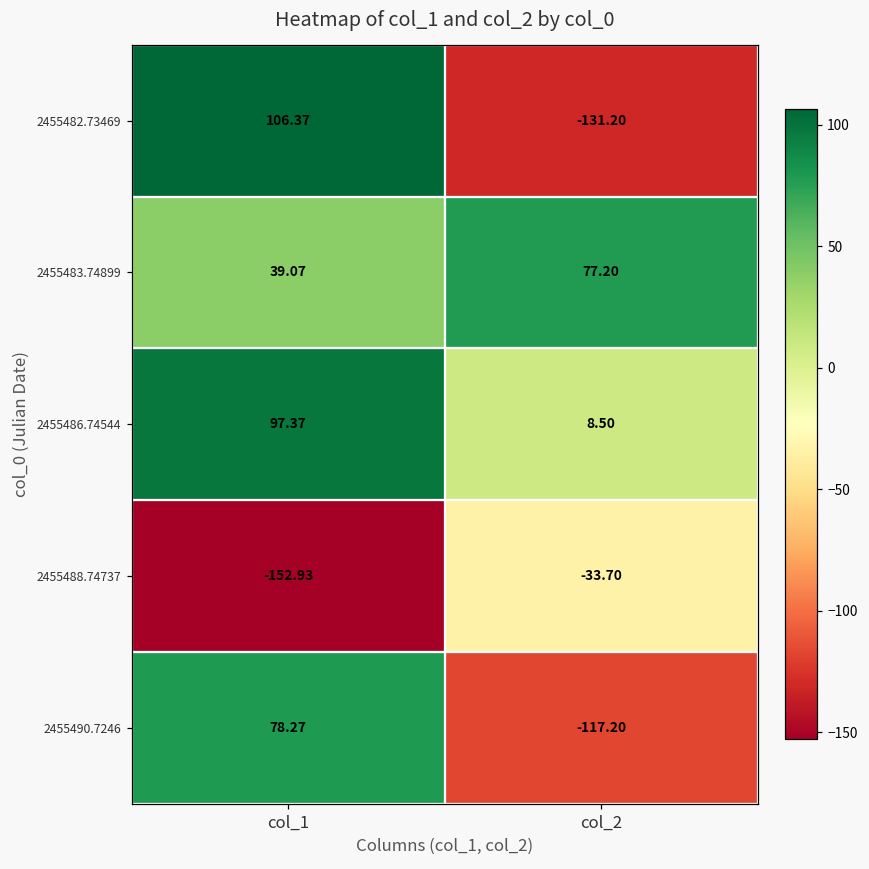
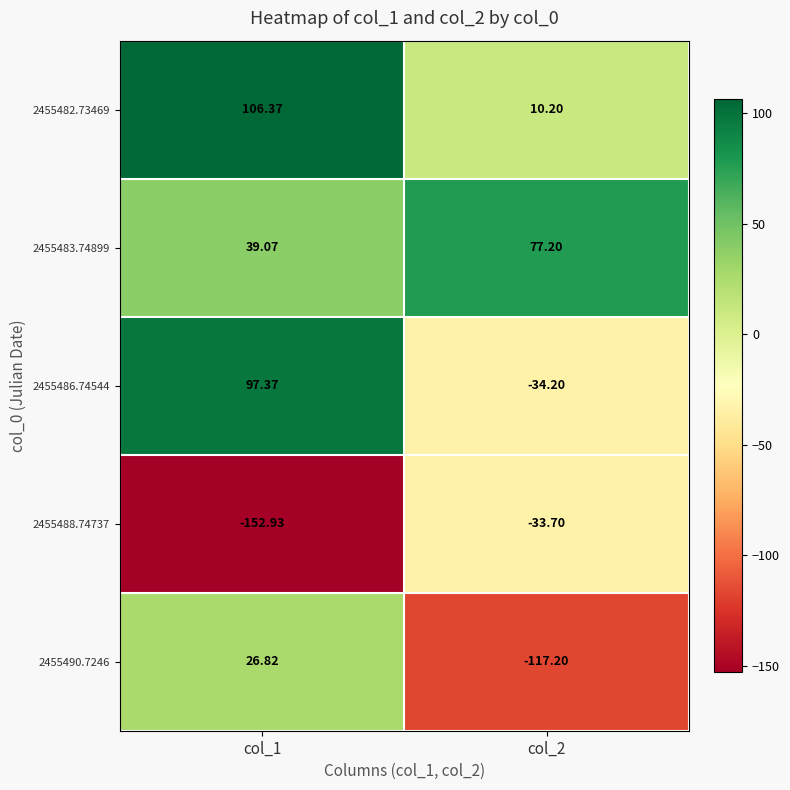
  {
    "2455482.73469": {
      "col_1": 106.37,
-     "col_2": -131.20
+     "col_2": 10.20
    },
    "2455483.74899": {
      "col_1": 39.07,
      "col_2": 77.20
    },
    "2455486.74544": {
      "col_1": 97.37,
-     "col_2": 8.50
+     "col_2": -34.20
    },
    "2455488.74737": {
      "col_1": -152.93,
      "col_2": -33.70
    },
    "2455490.7246": {
-     "col_1": 78.27,
+     "col_1": 26.82,
      "col_2": -117.20
    }
  }
